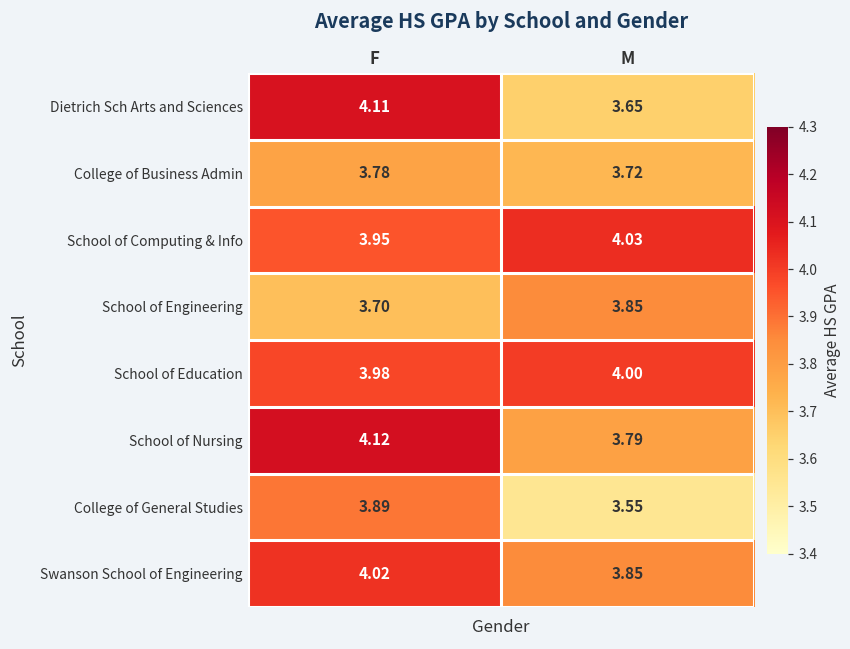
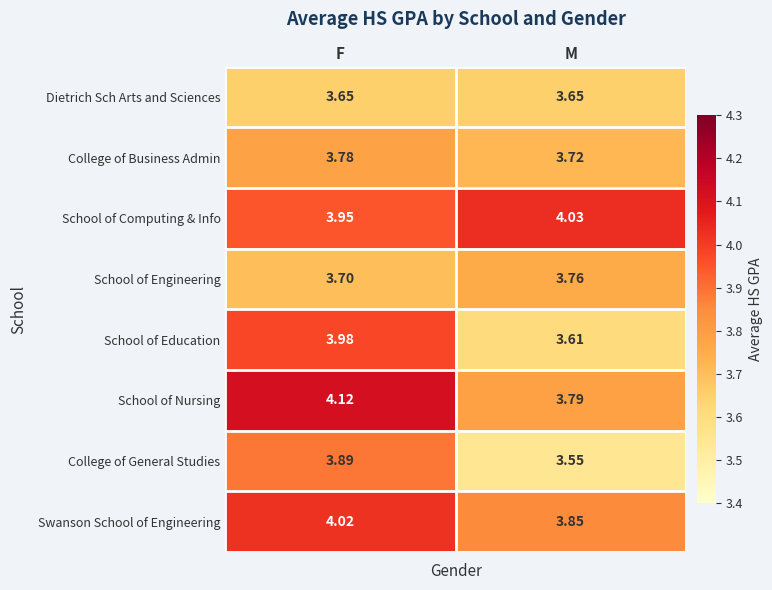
  {
    "Dietrich Sch Arts and Sciences": {
-     "F": 4.11,
+     "F": 3.65,
      "M": 3.65
    },
    "College of Business Admin": {
      "F": 3.78,
      "M": 3.72
    },
    "School of Computing & Info": {
      "F": 3.95,
      "M": 4.03
    },
    "School of Engineering": {
      "F": 3.70,
-     "M": 3.85
+     "M": 3.76
    },
    "School of Education": {
      "F": 3.98,
-     "M": 4.00
+     "M": 3.61
    },
    "School of Nursing": {
      "F": 4.12,
      "M": 3.79
    },
    "College of General Studies": {
      "F": 3.89,
      "M": 3.55
    },
    "Swanson School of Engineering": {
      "F": 4.02,
      "M": 3.85
    }
  }
